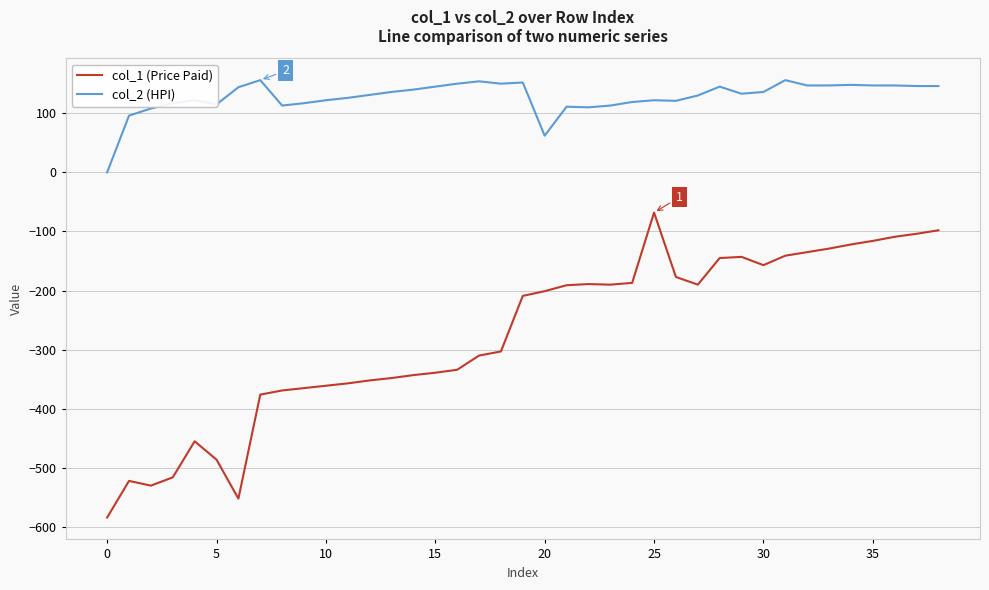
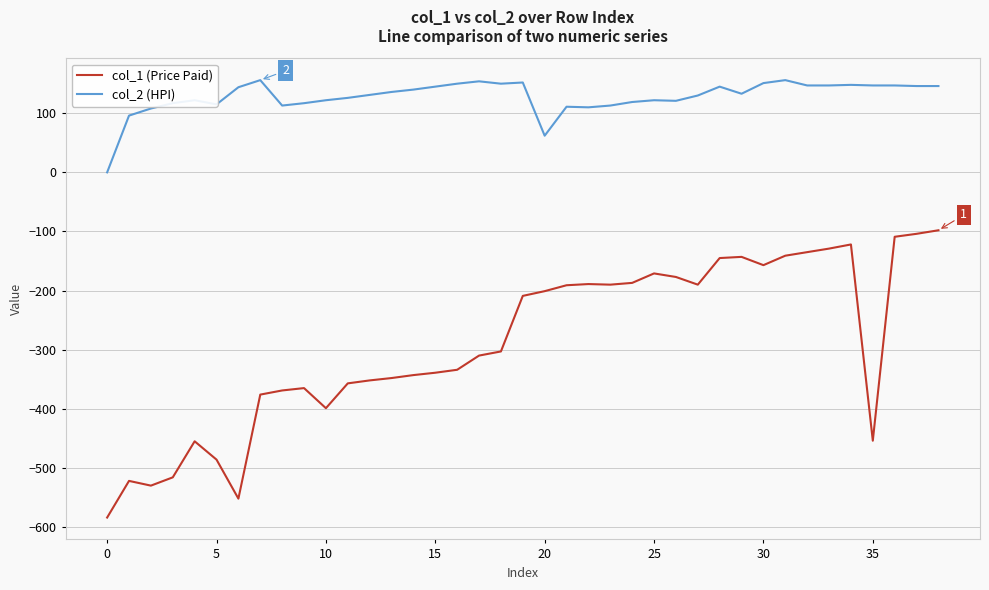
  {
    "col_1 (Price Paid)": {
      "0": -580,
      "5": -490,
-     "10": -360,
+     "10": -400,
      "15": -340,
      "20": -200,
-     "25": -70,
+     "25": -170,
      "30": -160,
-     "35": -120
+     "35": -450
    },
    "col_2 (HPI)": {
      "0": 0,
      "10": 120,
      "15": 150,
      "20": 60,
      "25": 120,
-     "30": 140,
+     "30": 150,
      "35": 150
    }
  }
